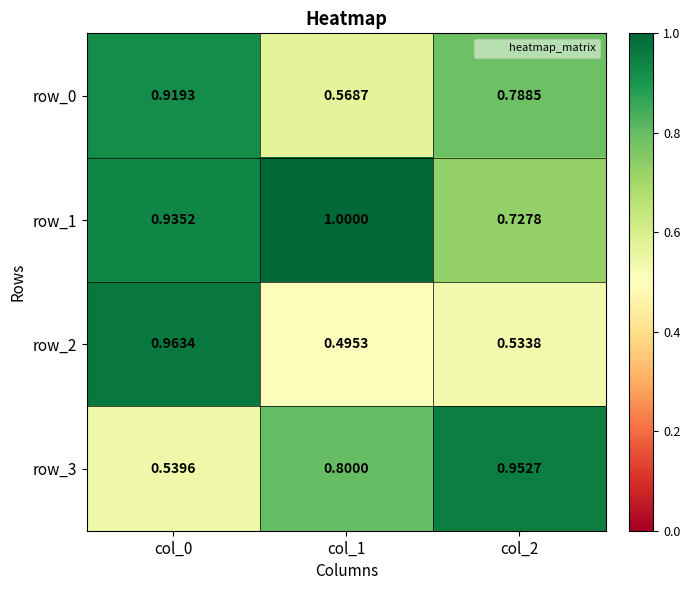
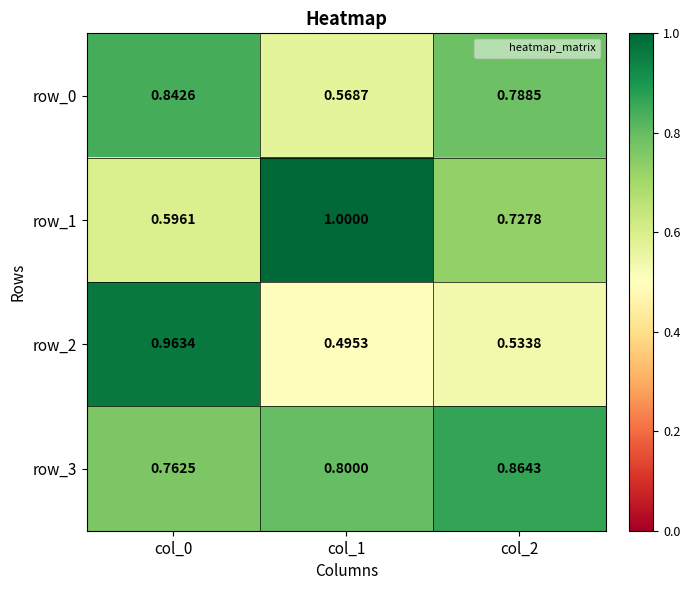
  {
    "row_0": {
-     "col_0": 0.9193,
+     "col_0": 0.8426,
      "col_1": 0.5687,
      "col_2": 0.7885
    },
    "row_1": {
-     "col_0": 0.9352,
+     "col_0": 0.5961,
      "col_1": 1.0000,
      "col_2": 0.7278
    },
    "row_2": {
      "col_0": 0.9634,
      "col_1": 0.4953,
      "col_2": 0.5338
    },
    "row_3": {
-     "col_0": 0.5396,
+     "col_0": 0.7625,
      "col_1": 0.8000,
-     "col_2": 0.9527
+     "col_2": 0.8643
    }
  }
